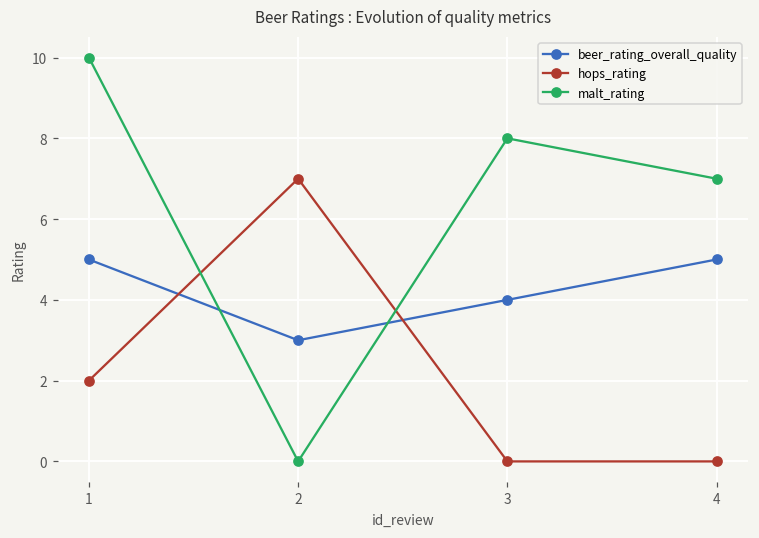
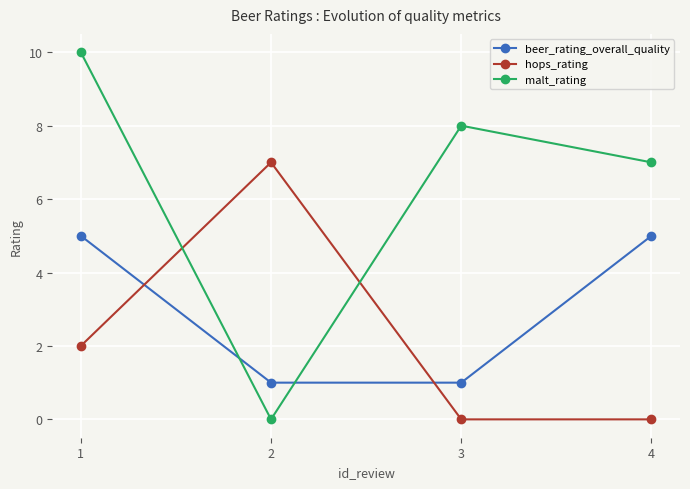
  {
    "beer_rating_overall_quality": {
      "1": 5,
-     "2": 3,
-     "3": 4,
+     "2": 1,
+     "3": 1,
      "4": 5
    },
    "hops_rating": {
      "1": 2,
      "2": 7,
      "3": 0,
      "4": 0
    },
    "malt_rating": {
      "1": 10,
      "2": 0,
      "3": 8,
      "4": 7
    }
  }
